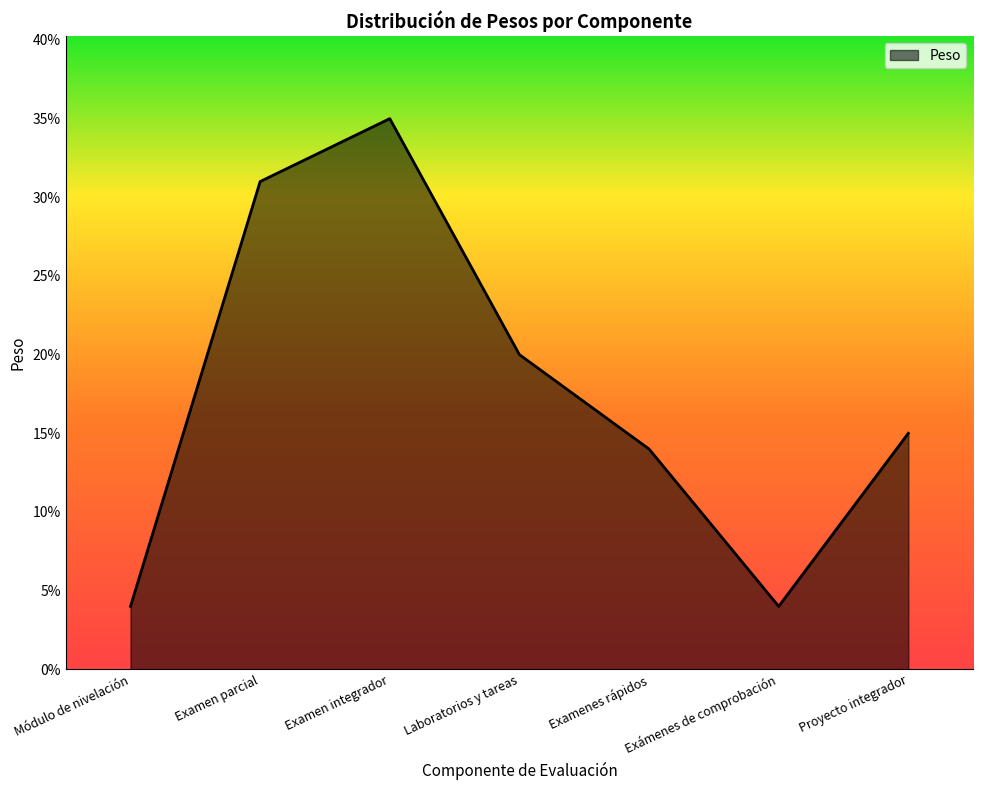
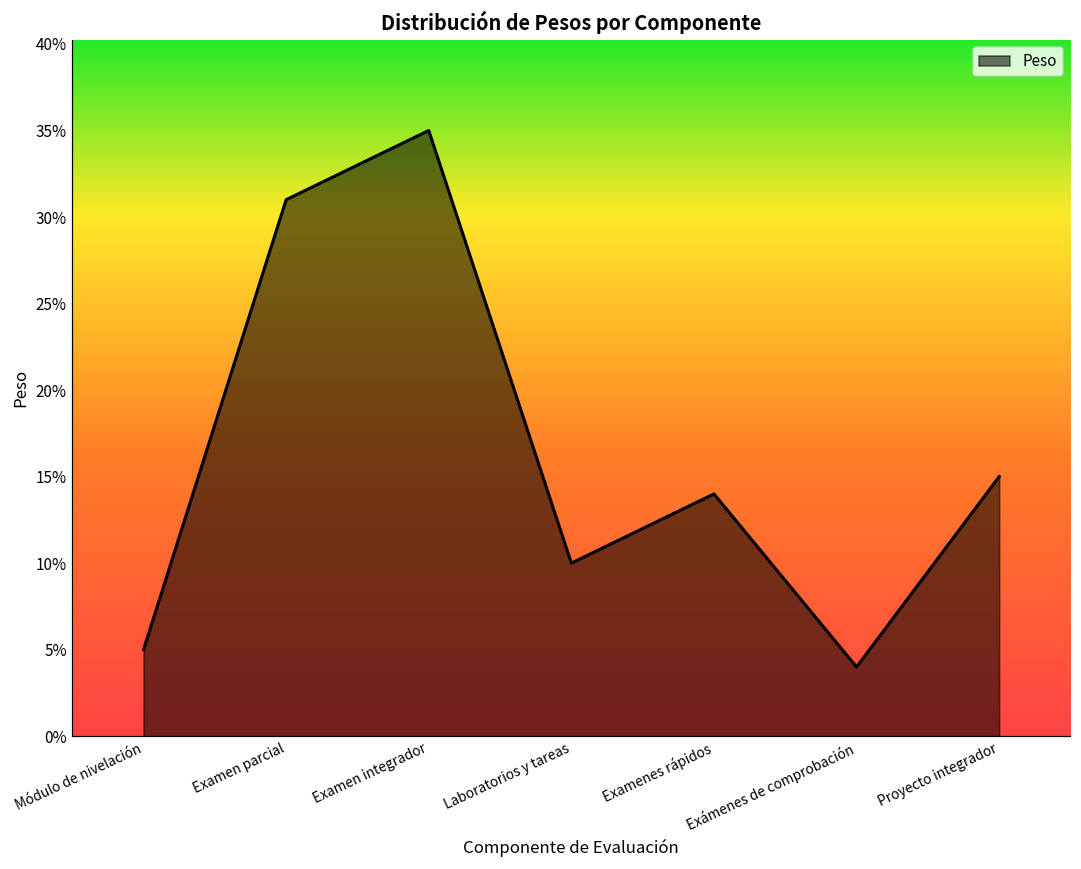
  {
-   "Módulo de nivelación": "4.0%",
+   "Módulo de nivelación": "5.0%",
    "Examen parcial": "31.0%",
    "Examen integrador": "35.0%",
-   "Laboratorios y tareas": "20.0%",
+   "Laboratorios y tareas": "10.0%",
    "Examenes rápidos": "14.0%",
    "Exámenes de comprobación": "4.0%",
    "Proyecto integrador": "15.0%"
  }
